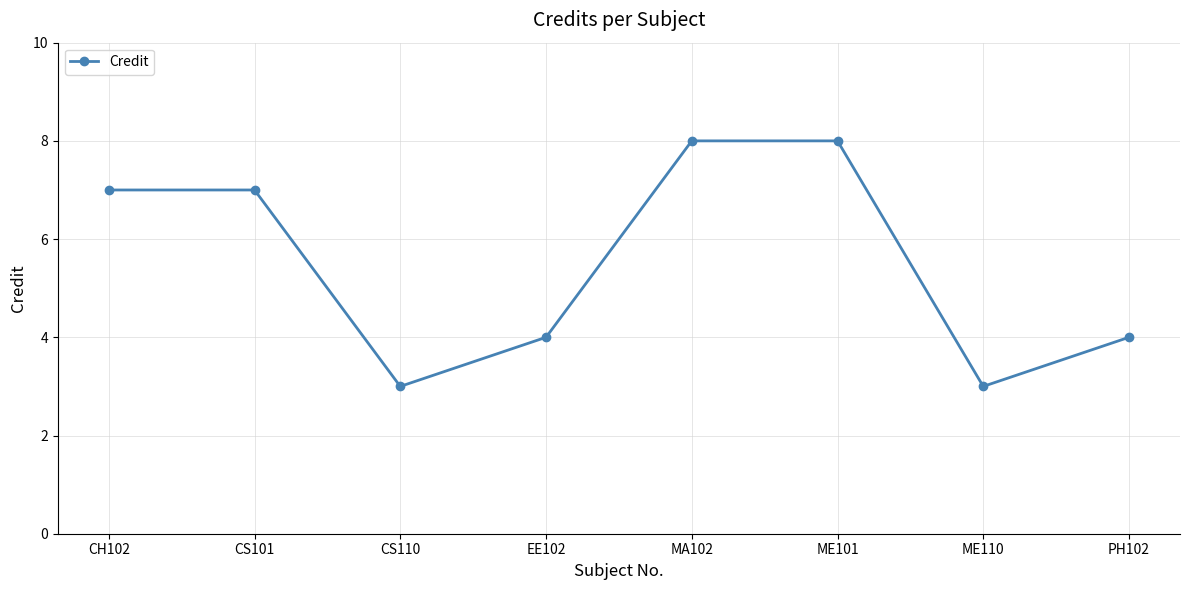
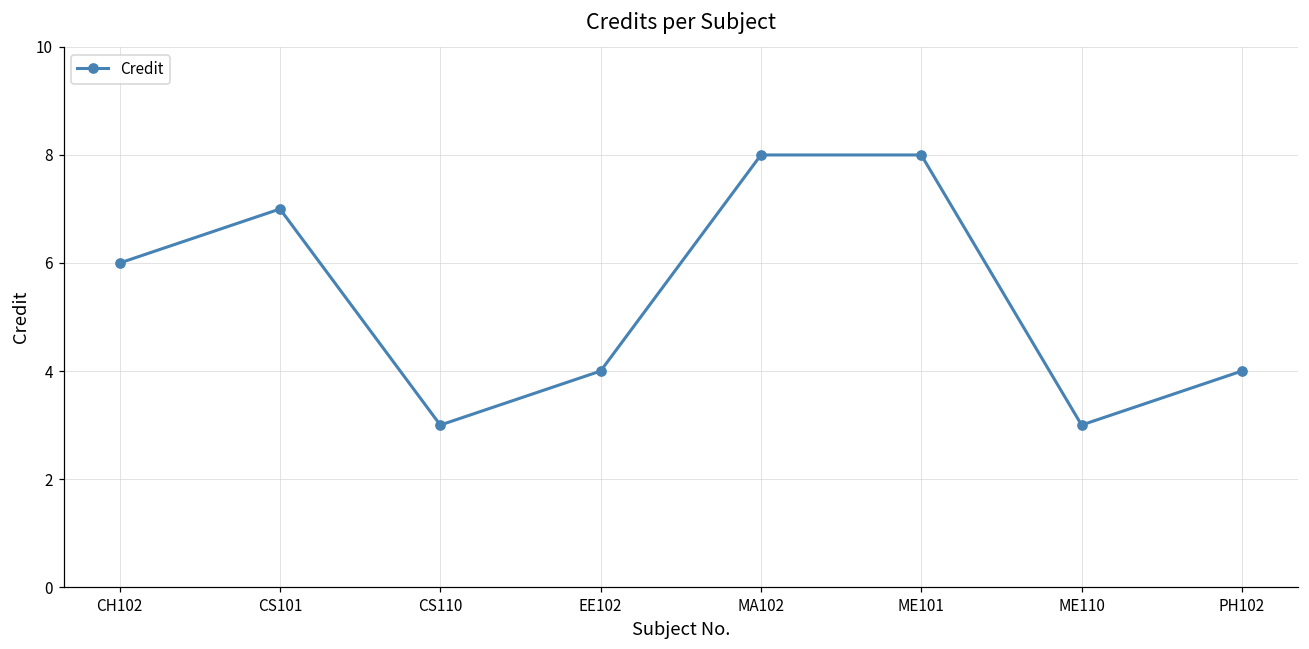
  {
-   "CH102": 7,
+   "CH102": 6,
    "CS101": 7,
    "CS110": 3,
    "EE102": 4,
    "MA102": 8,
    "ME101": 8,
    "ME110": 3,
    "PH102": 4
  }
